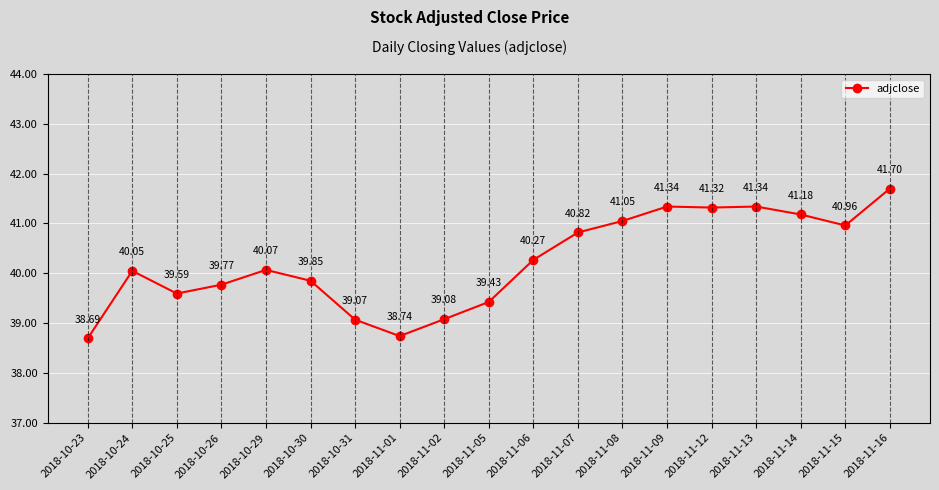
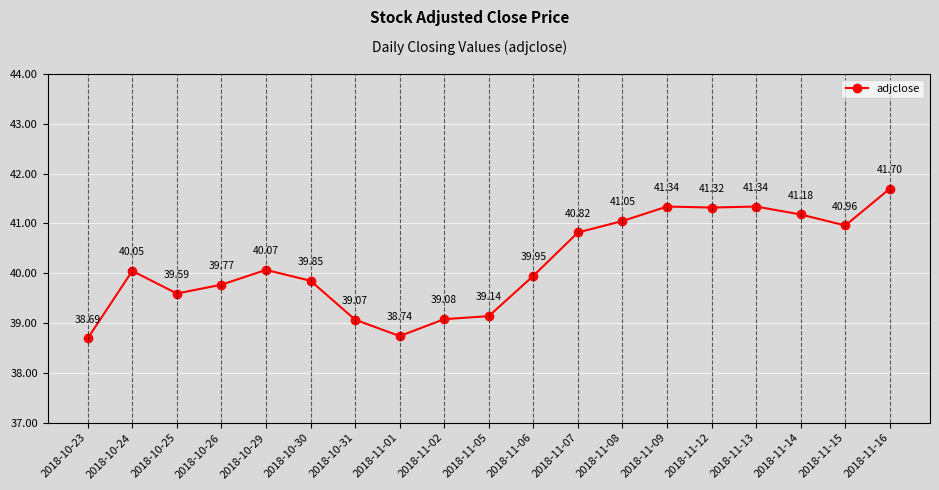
  {
    "2018-10-23": 38.69,
    "2018-10-24": 40.05,
    "2018-10-25": 39.59,
    "2018-10-26": 39.77,
    "2018-10-29": 40.07,
    "2018-10-30": 39.85,
    "2018-10-31": 39.07,
    "2018-11-01": 38.74,
    "2018-11-02": 39.08,
-   "2018-11-05": 39.43,
-   "2018-11-06": 40.27,
+   "2018-11-05": 39.14,
+   "2018-11-06": 39.95,
    "2018-11-07": 40.82,
    "2018-11-08": 41.05,
    "2018-11-09": 41.34,
    "2018-11-12": 41.32,
    "2018-11-13": 41.34,
    "2018-11-14": 41.18,
    "2018-11-15": 40.96,
    "2018-11-16": 41.70
  }
